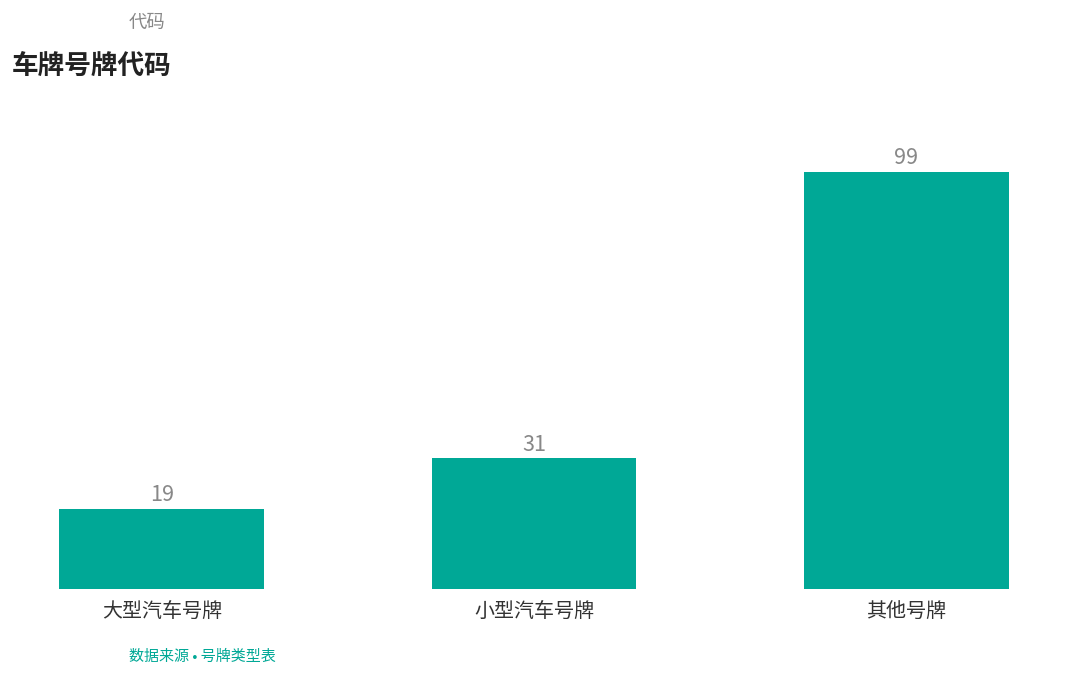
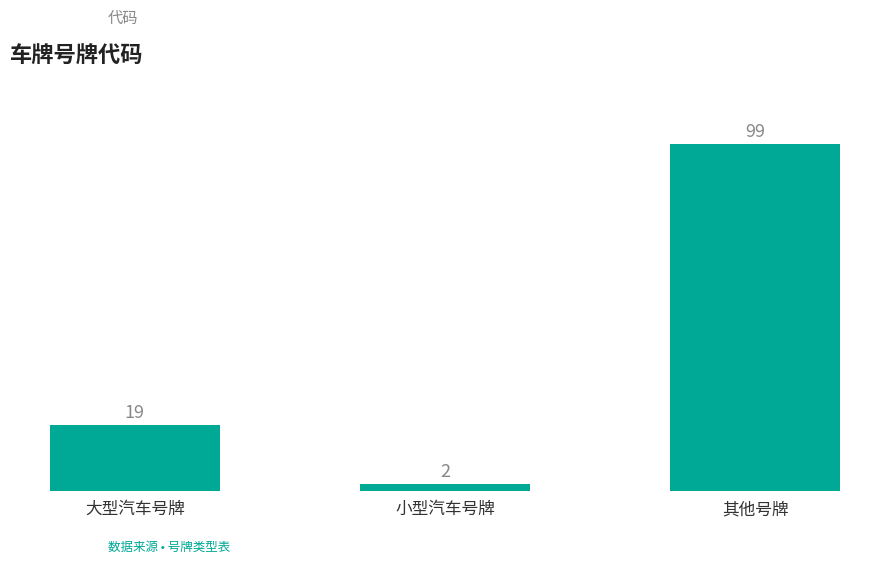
  {
    "大型汽车号牌": 19,
-   "小型汽车号牌": 31,
+   "小型汽车号牌": 2,
    "其他号牌": 99
  }
